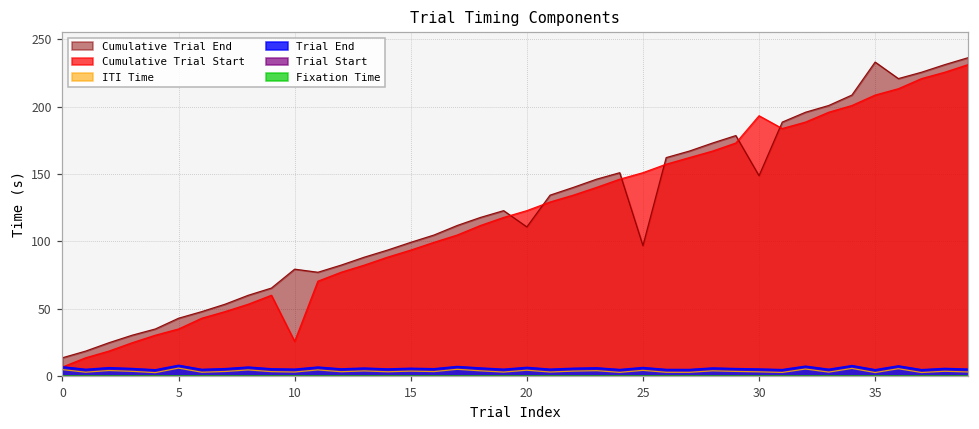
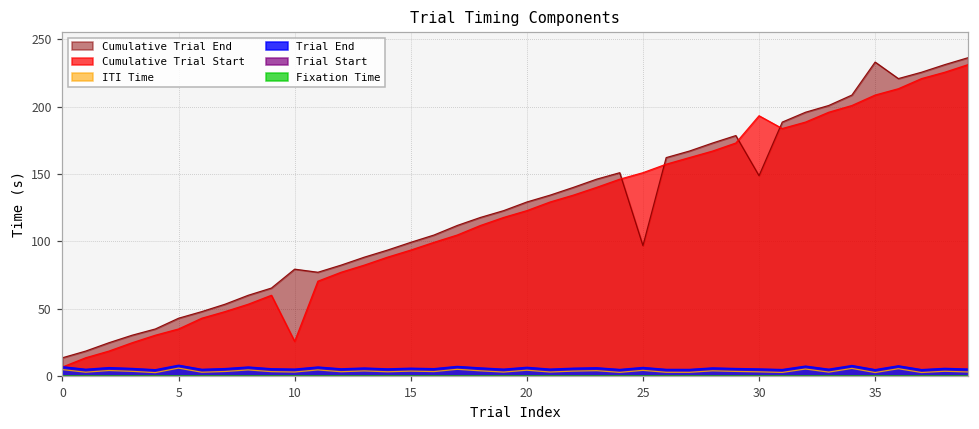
  {
    "Cumulative Trial End": {
      "0": 13,
      "5": 43,
      "10": 79,
      "15": 99,
-     "20": 111,
+     "20": 129,
      "25": 97,
      "30": 149,
      "35": 233
    },
    "Cumulative Trial Start": {
      "5": 35,
      "10": 26,
      "15": 93,
      "20": 123,
      "25": 151,
      "30": 193,
      "35": 209
    },
    "ITI Time": {
      "5": 6,
      "10": 3,
      "15": 4,
      "20": 4,
      "25": 4,
      "30": 3,
      "35": 2
    },
    "Trial End": {
      "5": 8,
      "10": 5,
      "15": 6,
      "20": 6,
      "25": 6,
      "30": 5,
      "35": 5
    },
    "Fixation Time": {
      "0": 0,
      "5": 0,
      "10": 0,
      "15": 0,
      "20": 0,
      "25": 0,
      "30": 0,
      "35": 0
    }
  }
